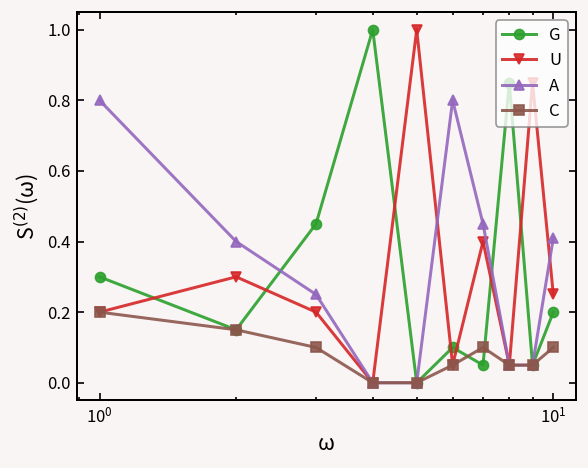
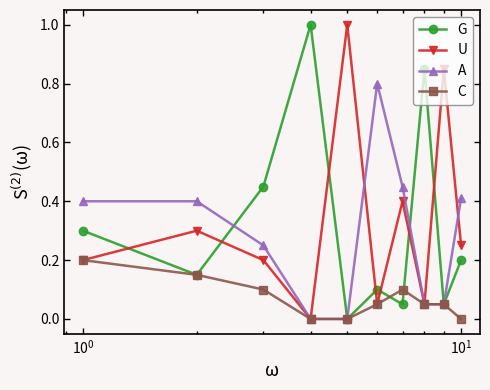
  {
    "G": {
      "10^0": 0.3,
      "10^1": 0.2
    },
    "U": {
      "10^1": 0.25
    },
    "A": {
-     "10^0": 0.8,
+     "10^0": 0.4,
      "10^1": 0.41
    },
    "C": {
-     "10^1": 0.1
+     "10^1": 0.0
    }
  }
